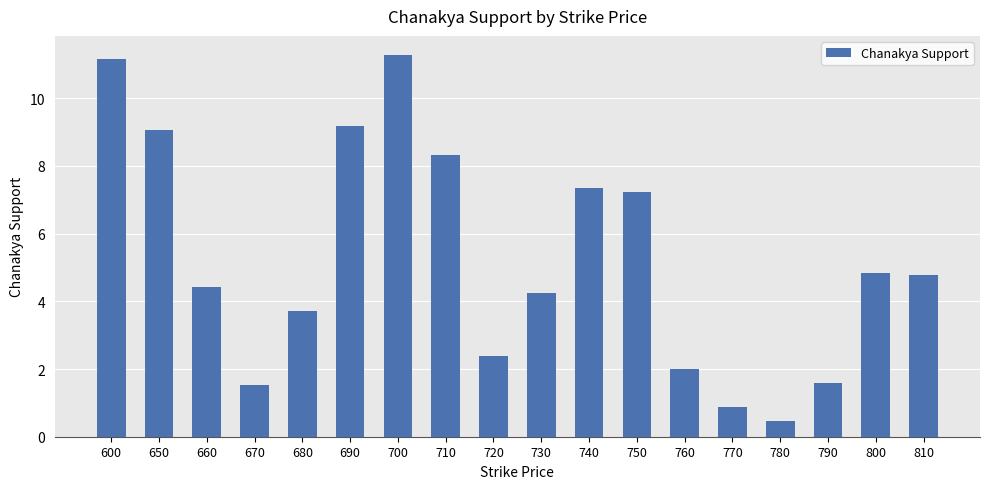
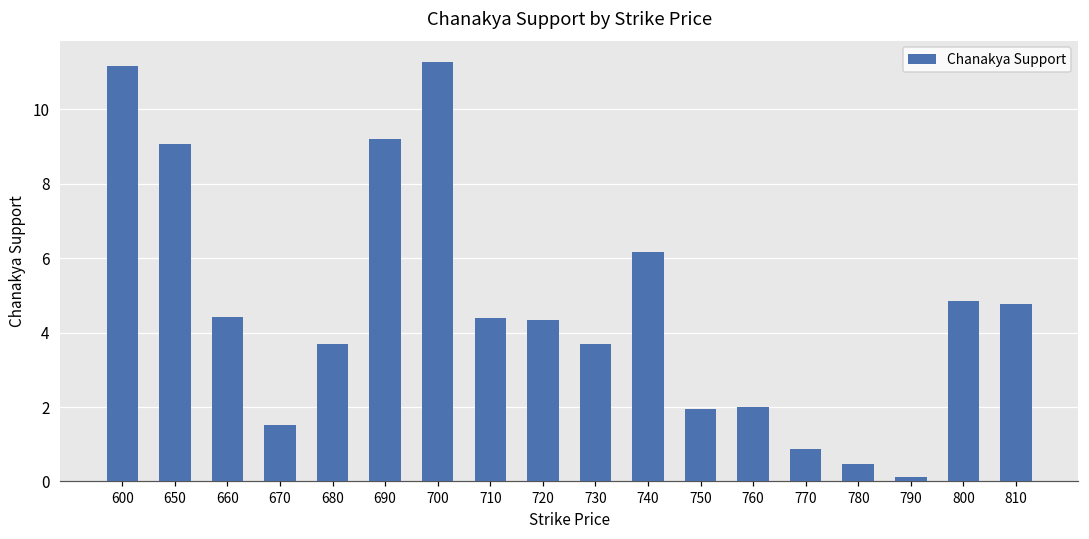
  {
    "600": 11.2,
    "650": 9.1,
    "660": 4.4,
    "670": 1.5,
    "680": 3.7,
    "690": 9.2,
    "700": 11.3,
-   "710": 8.3,
-   "720": 2.4,
-   "730": 4.2,
-   "740": 7.3,
-   "750": 7.2,
+   "710": 4.4,
+   "720": 4.3,
+   "730": 3.7,
+   "740": 6.2,
+   "750": 1.9,
    "760": 2.0,
    "770": 0.9,
    "780": 0.5,
-   "790": 1.6,
+   "790": 0.1,
    "800": 4.8,
    "810": 4.8
  }
